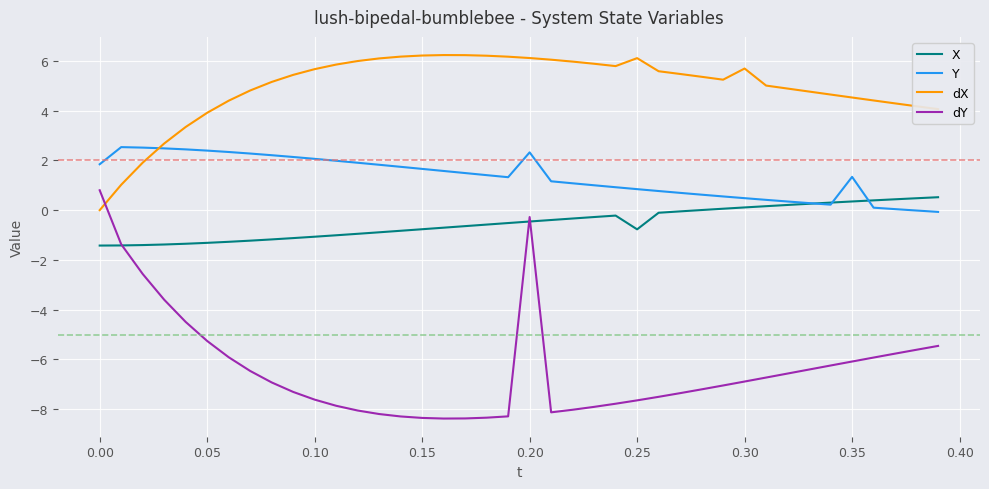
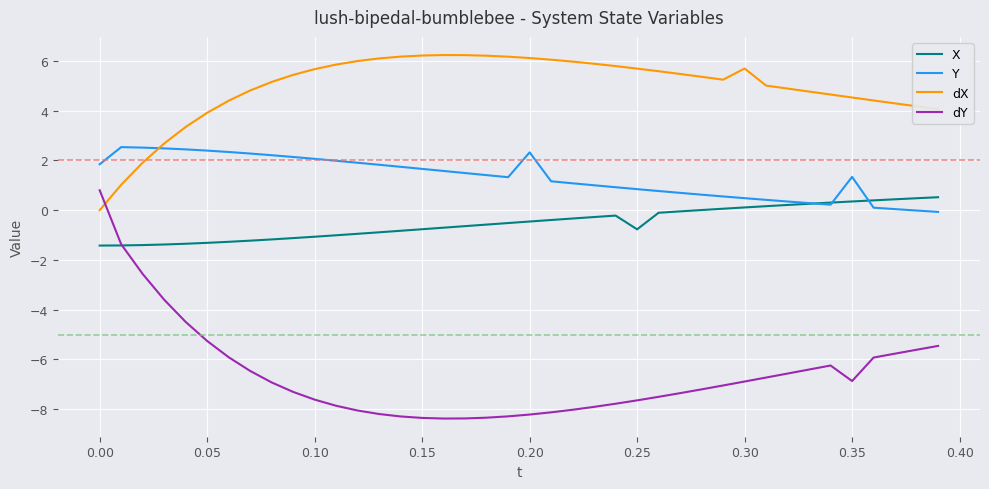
  {
    "X": {
      "0.00": -1.4,
      "0.05": -1.3,
      "0.10": -1.1,
      "0.15": -0.8,
      "0.20": -0.5,
      "0.25": -0.8,
      "0.30": 0.1,
      "0.35": 0.3
    },
    "Y": {
      "0.00": 1.8,
      "0.05": 2.4,
      "0.10": 2.1,
      "0.15": 1.7,
      "0.20": 2.3,
      "0.25": 0.8,
      "0.30": 0.5,
      "0.35": 1.3
    },
    "dX": {
      "0.00": 0.0,
      "0.05": 3.9,
      "0.10": 5.7,
      "0.15": 6.2,
      "0.20": 6.1,
-     "0.25": 6.1,
+     "0.25": 5.7,
      "0.30": 5.7,
      "0.35": 4.5
    },
    "dY": {
      "0.00": 0.8,
      "0.05": -5.3,
      "0.10": -7.6,
      "0.15": -8.4,
-     "0.20": -0.3,
+     "0.20": -8.2,
      "0.25": -7.6,
      "0.30": -6.9,
-     "0.35": -6.1
+     "0.35": -6.9
    }
  }
